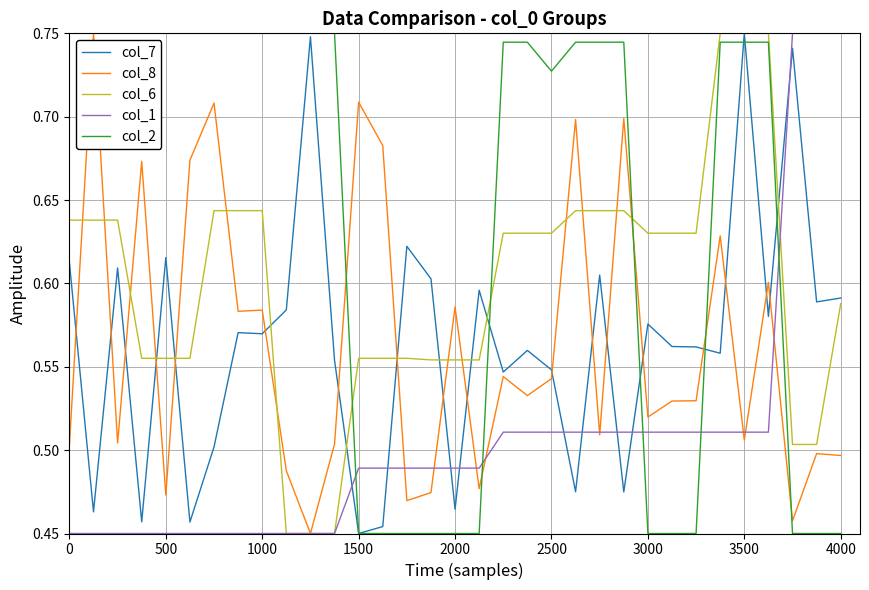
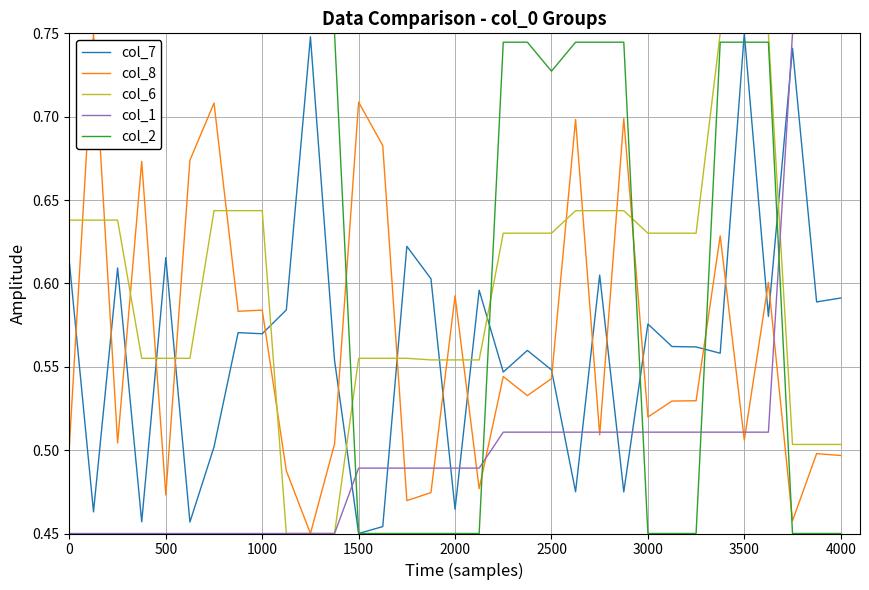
  {
    "col_7": {
      "0": 0.613,
      "500": 0.616,
      "1000": 0.570,
      "2000": 0.465,
      "2500": 0.548,
      "3000": 0.576,
      "4000": 0.591
    },
    "col_8": {
      "0": 0.503,
      "500": 0.473,
      "1000": 0.584,
      "1500": 0.709,
-     "2000": 0.586,
+     "2000": 0.593,
      "2500": 0.543,
      "3000": 0.520,
      "3500": 0.506,
      "4000": 0.497
    },
    "col_6": {
      "0": 0.638,
      "500": 0.555,
      "1000": 0.644,
      "1500": 0.555,
      "2000": 0.554,
      "2500": 0.630,
      "3000": 0.630,
-     "4000": 0.588
+     "4000": 0.503
    },
    "col_1": {
      "0": 0.450,
      "500": 0.450,
      "1000": 0.450,
      "1500": 0.489,
      "2000": 0.489,
      "2500": 0.511,
      "3000": 0.511,
      "3500": 0.511,
      "4000": 0.750
    },
    "col_2": {
      "0": 0.750,
      "500": 0.750,
      "1000": 0.750,
      "2000": 0.450,
      "2500": 0.727,
      "3000": 0.450,
      "3500": 0.745,
      "4000": 0.450
    }
  }
